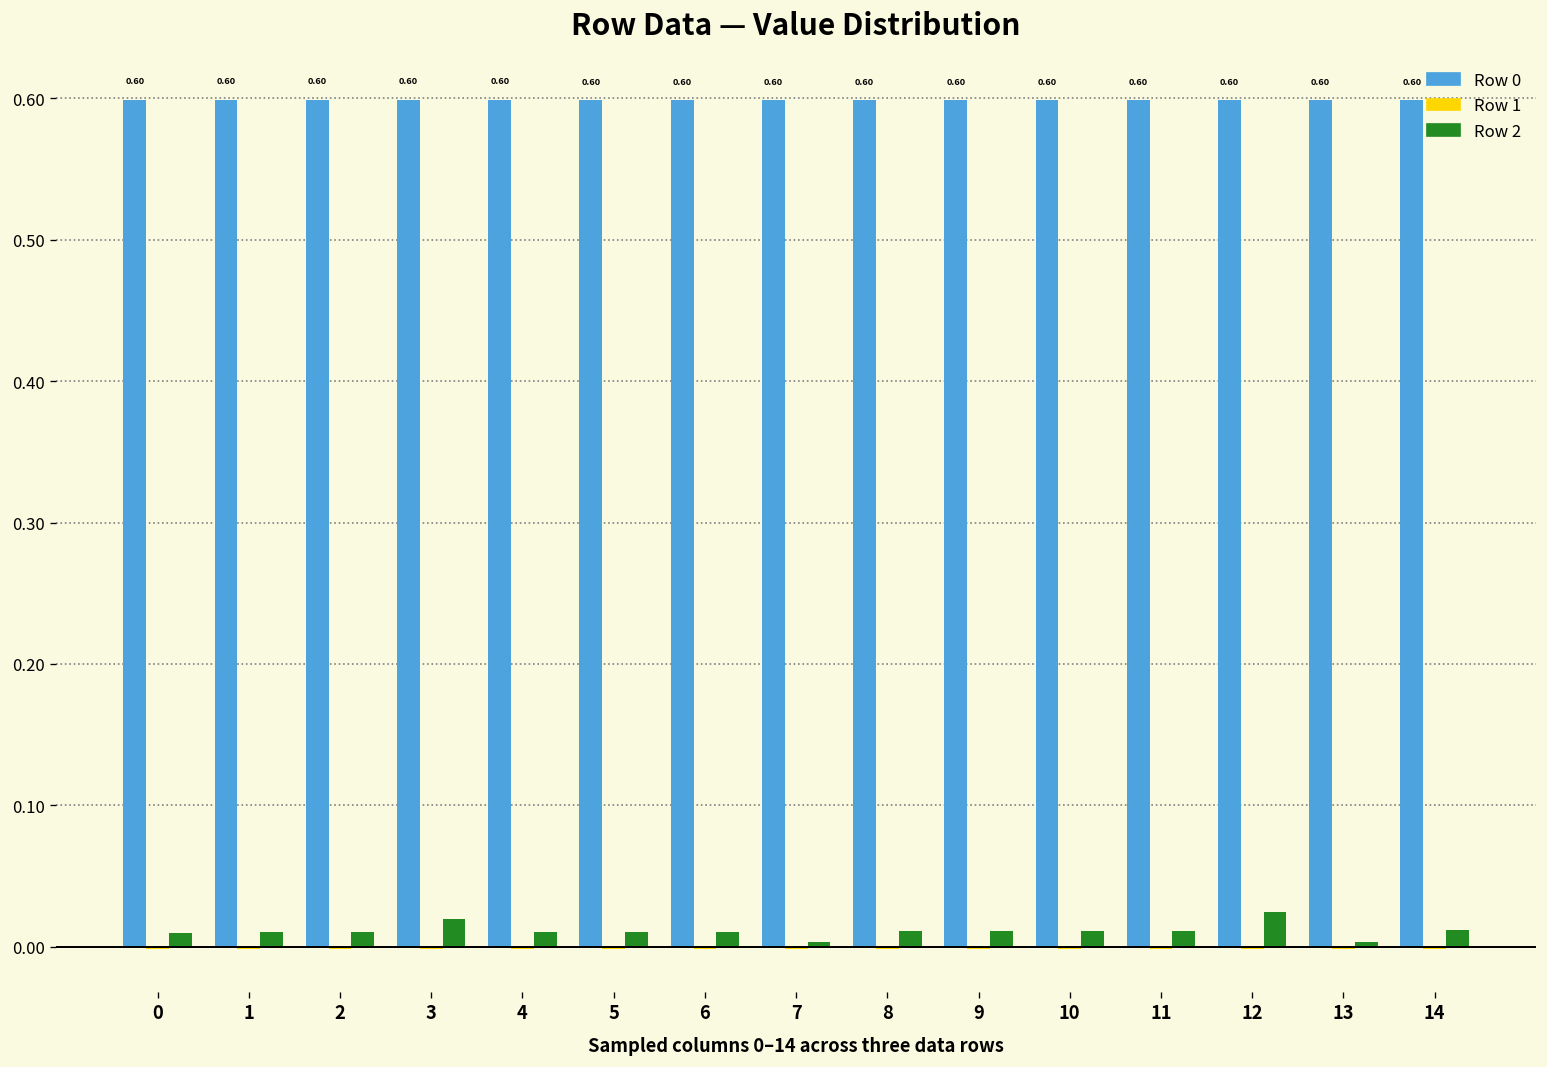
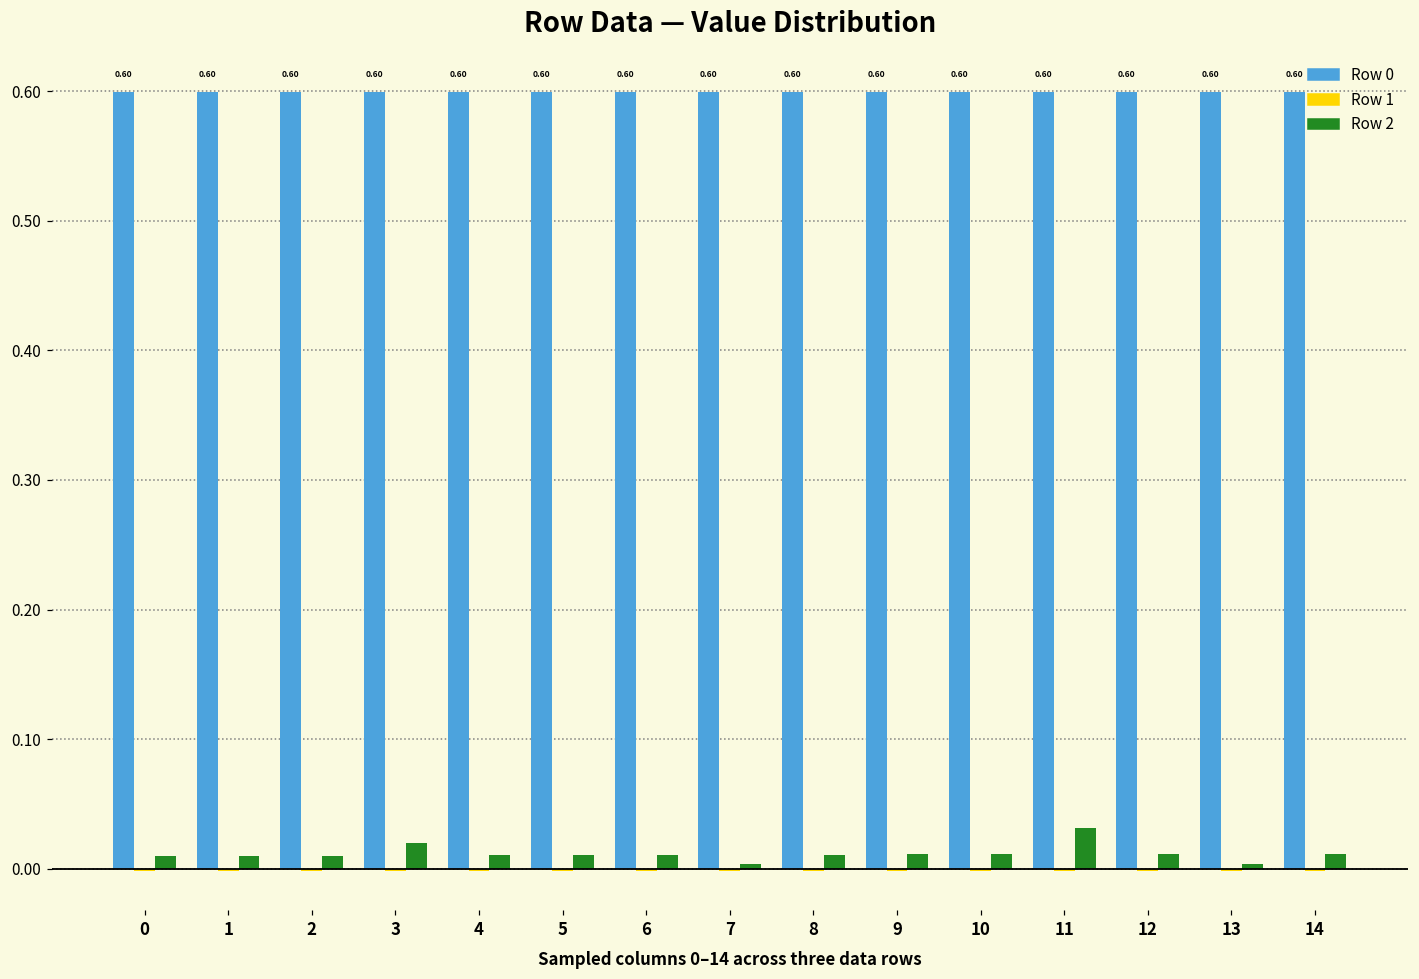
  {
    "Row 0": {
      "0": 0.60,
      "1": 0.60,
      "2": 0.60,
      "3": 0.60,
      "4": 0.60,
      "5": 0.60,
      "6": 0.60,
      "7": 0.60,
      "8": 0.60,
      "9": 0.60,
      "10": 0.60,
      "11": 0.60,
      "12": 0.60,
      "13": 0.60,
      "14": 0.60
    },
    "Row 2": {
      "0": 0.010,
      "1": 0.010,
      "2": 0.010,
      "3": 0.020,
      "4": 0.010,
      "5": 0.011,
      "6": 0.011,
      "7": 0.004,
      "8": 0.011,
      "9": 0.011,
      "10": 0.011,
-     "11": 0.011,
-     "12": 0.025,
+     "11": 0.032,
+     "12": 0.011,
      "13": 0.003,
      "14": 0.012
    }
  }
